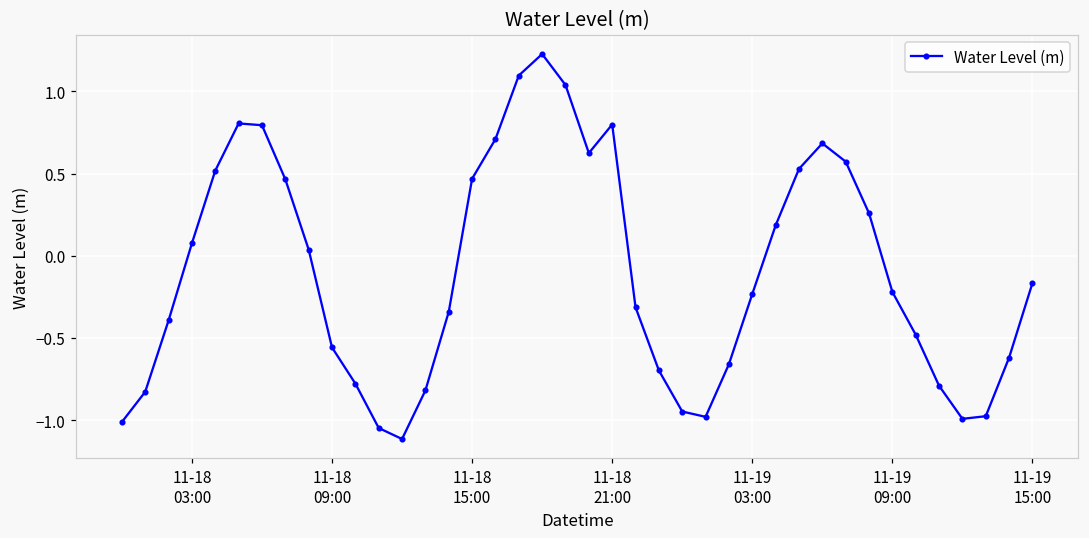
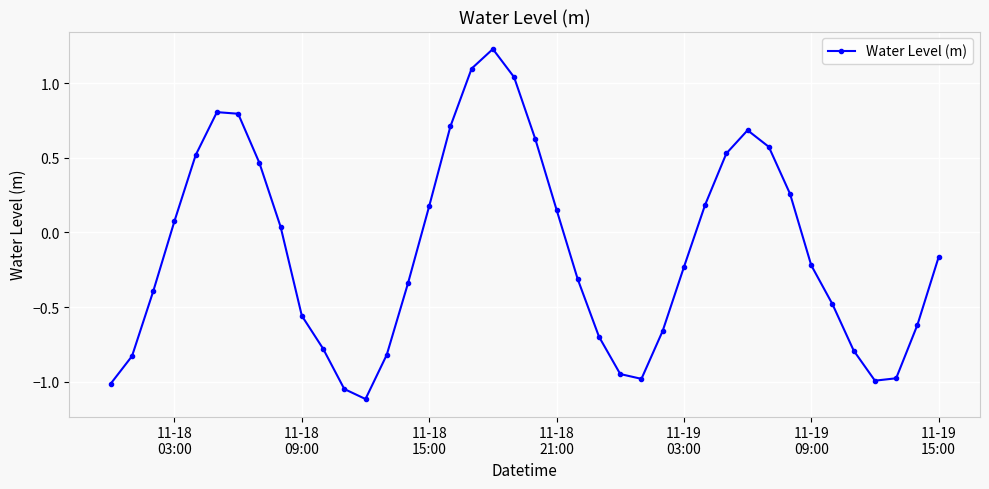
  {
    "11-18 03:00": 0.08,
    "11-18 09:00": -0.56,
-   "11-18 15:00": 0.47,
-   "11-18 21:00": 0.80,
+   "11-18 15:00": 0.18,
+   "11-18 21:00": 0.15,
    "11-19 03:00": -0.23,
    "11-19 09:00": -0.22,
    "11-19 15:00": -0.17
  }
